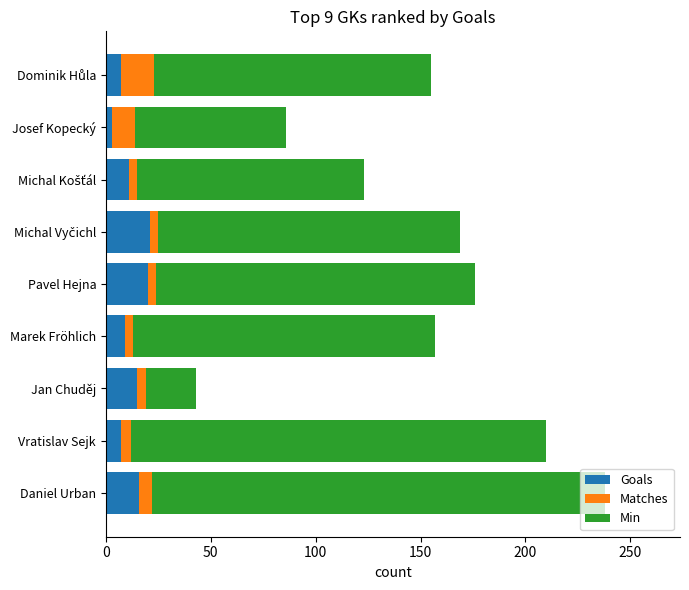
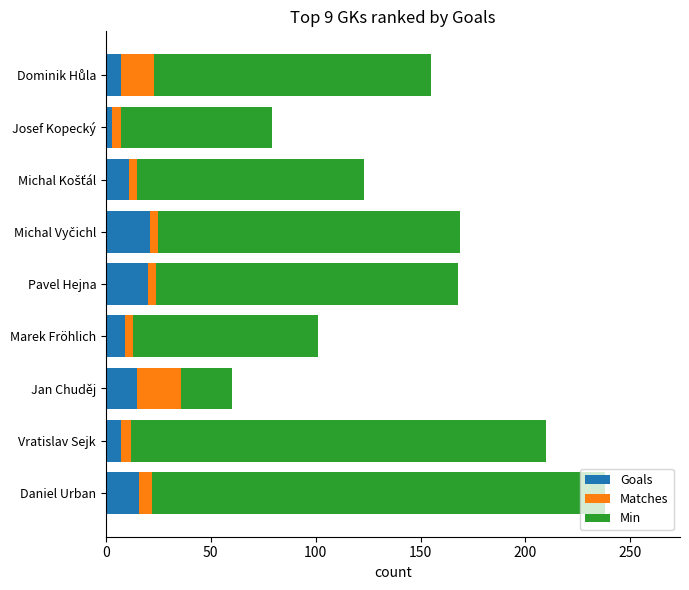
  {
    "Goals": {
      "Dominik Hůla": 7,
      "Josef Kopecký": 3,
      "Michal Košťál": 11,
      "Michal Vyčichl": 21,
      "Pavel Hejna": 20,
      "Marek Fröhlich": 9,
      "Jan Chuděj": 15,
      "Vratislav Sejk": 7,
      "Daniel Urban": 16
    },
    "Matches": {
      "Dominik Hůla": 16,
-     "Josef Kopecký": 11,
+     "Josef Kopecký": 4,
      "Michal Košťál": 4,
      "Michal Vyčichl": 4,
      "Pavel Hejna": 4,
      "Marek Fröhlich": 4,
-     "Jan Chuděj": 4,
+     "Jan Chuděj": 21,
      "Vratislav Sejk": 5,
      "Daniel Urban": 6
    },
    "Min": {
      "Dominik Hůla": 132,
      "Josef Kopecký": 72,
      "Michal Košťál": 108,
      "Michal Vyčichl": 144,
-     "Pavel Hejna": 152,
-     "Marek Fröhlich": 144,
+     "Pavel Hejna": 144,
+     "Marek Fröhlich": 88,
      "Jan Chuděj": 24,
      "Vratislav Sejk": 198
    }
  }
